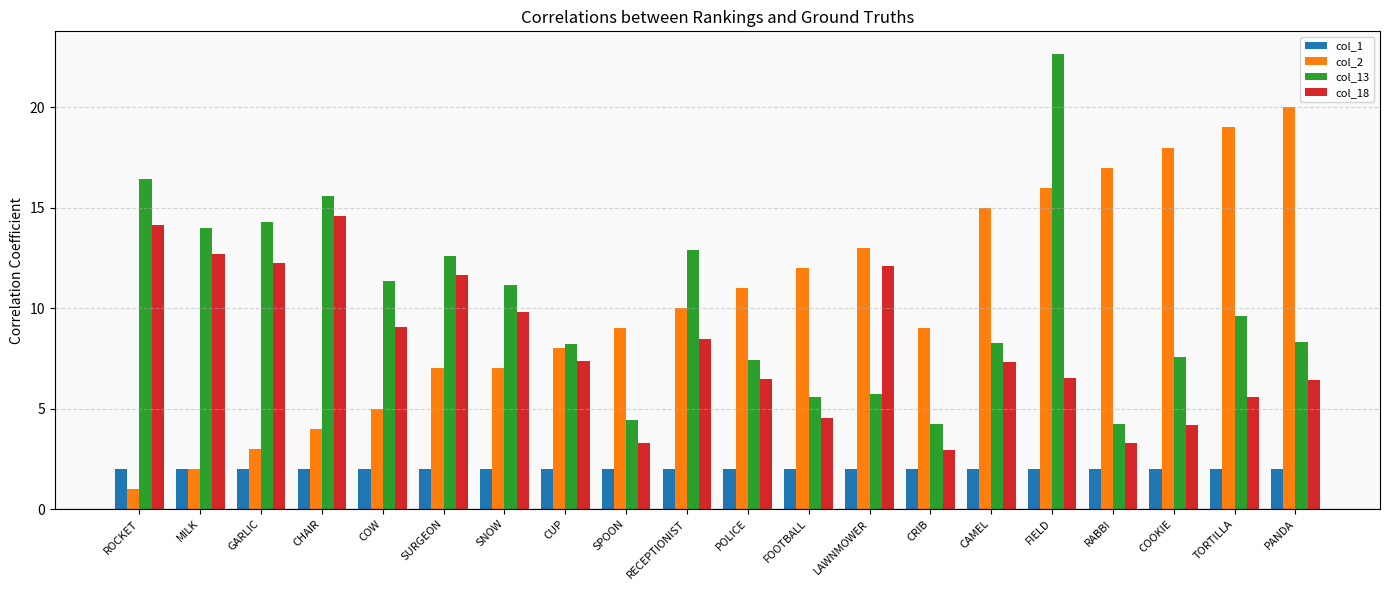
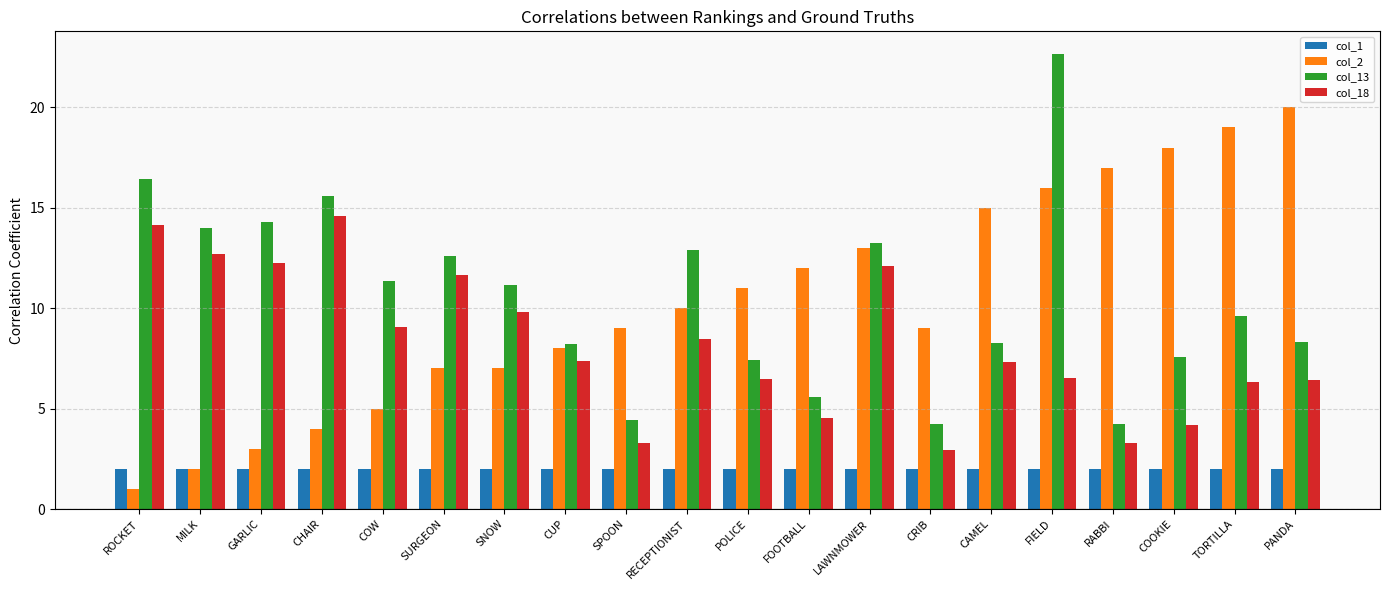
  {
    "col_1": {
      "ROCKET": 2.0,
      "MILK": 2.0,
      "GARLIC": 2.0,
      "CHAIR": 2.0,
      "COW": 2.0,
      "SURGEON": 2.0,
      "SNOW": 2.0,
      "CUP": 2.0,
      "SPOON": 2.0,
      "RECEPTIONIST": 2.0,
      "POLICE": 2.0,
      "FOOTBALL": 2.0,
      "LAWNMOWER": 2.0,
      "CRIB": 2.0,
      "CAMEL": 2.0,
      "FIELD": 2.0,
      "RABBI": 2.0,
      "COOKIE": 2.0,
      "TORTILLA": 2.0,
      "PANDA": 2.0
    },
    "col_2": {
      "ROCKET": 1.0,
      "MILK": 2.0,
      "GARLIC": 3.0,
      "CHAIR": 4.0,
      "COW": 5.0,
      "SURGEON": 7.0,
      "SNOW": 7.0,
      "CUP": 8.0,
      "SPOON": 9.0,
      "RECEPTIONIST": 10.0,
      "POLICE": 11.0,
      "FOOTBALL": 12.0,
      "LAWNMOWER": 13.0,
      "CRIB": 9.0,
      "CAMEL": 15.0,
      "FIELD": 16.0,
      "RABBI": 17.0,
      "COOKIE": 18.0,
      "TORTILLA": 19.0,
      "PANDA": 20.0
    },
    "col_13": {
      "ROCKET": 16.4,
      "MILK": 14.0,
      "GARLIC": 14.3,
      "CHAIR": 15.6,
      "COW": 11.3,
      "SURGEON": 12.6,
      "SNOW": 11.2,
      "CUP": 8.2,
      "SPOON": 4.4,
      "RECEPTIONIST": 12.9,
      "POLICE": 7.4,
      "FOOTBALL": 5.6,
-     "LAWNMOWER": 5.7,
+     "LAWNMOWER": 13.2,
      "CRIB": 4.2,
      "CAMEL": 8.3,
      "FIELD": 22.7,
      "RABBI": 4.2,
      "COOKIE": 7.6,
      "TORTILLA": 9.6,
      "PANDA": 8.3
    },
    "col_18": {
      "ROCKET": 14.2,
      "MILK": 12.7,
      "GARLIC": 12.3,
      "CHAIR": 14.6,
      "COW": 9.0,
      "SURGEON": 11.7,
      "SNOW": 9.8,
      "CUP": 7.4,
      "SPOON": 3.3,
      "RECEPTIONIST": 8.5,
      "POLICE": 6.5,
      "FOOTBALL": 4.5,
      "LAWNMOWER": 12.1,
      "CRIB": 3.0,
      "CAMEL": 7.3,
      "FIELD": 6.5,
      "RABBI": 3.3,
      "COOKIE": 4.2,
-     "TORTILLA": 5.6,
+     "TORTILLA": 6.3,
      "PANDA": 6.4
    }
  }
